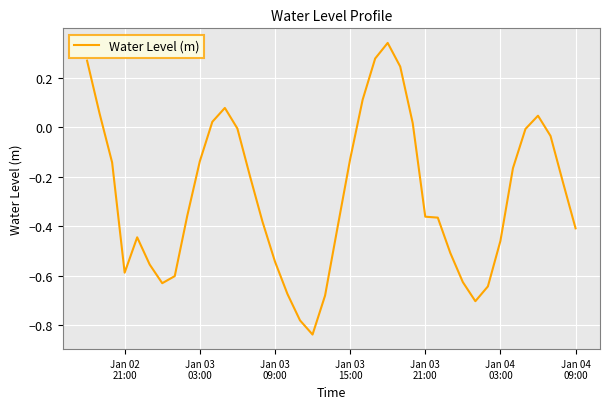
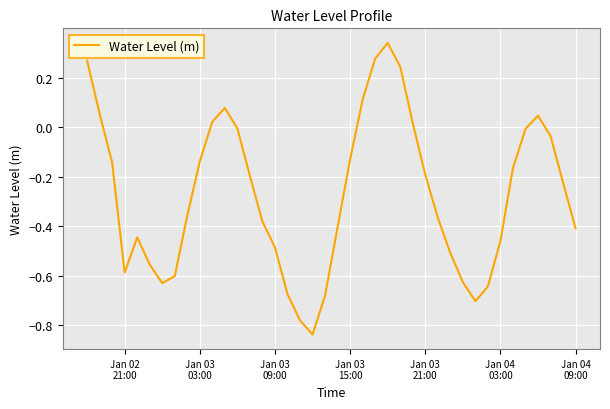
  {
    "Jan 02 21:00": -0.59,
    "Jan 03 03:00": -0.14,
-   "Jan 03 09:00": -0.54,
+   "Jan 03 09:00": -0.49,
    "Jan 03 15:00": -0.13,
-   "Jan 03 21:00": -0.36,
+   "Jan 03 21:00": -0.19,
    "Jan 04 03:00": -0.46,
    "Jan 04 09:00": -0.41
  }
